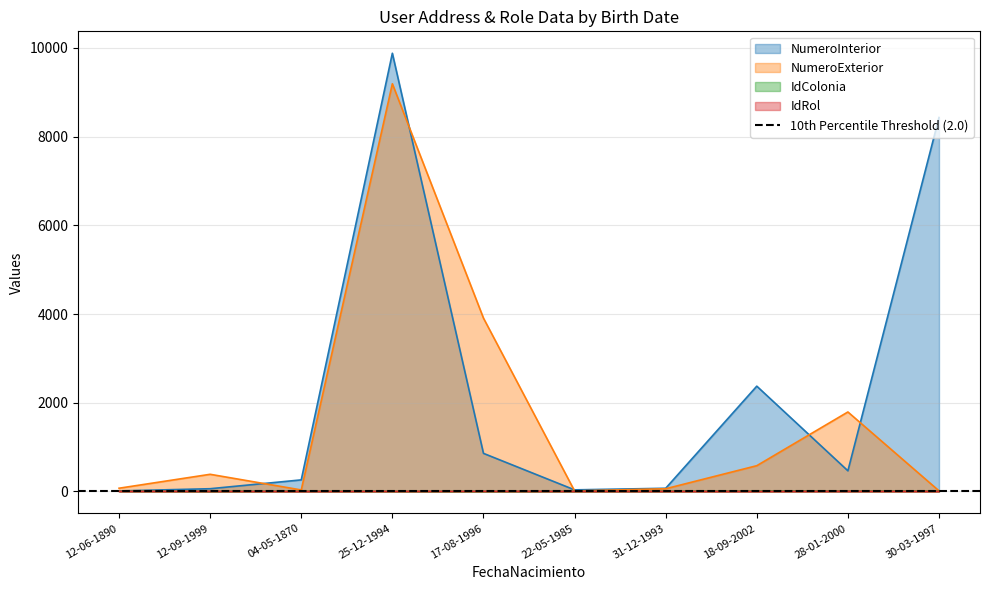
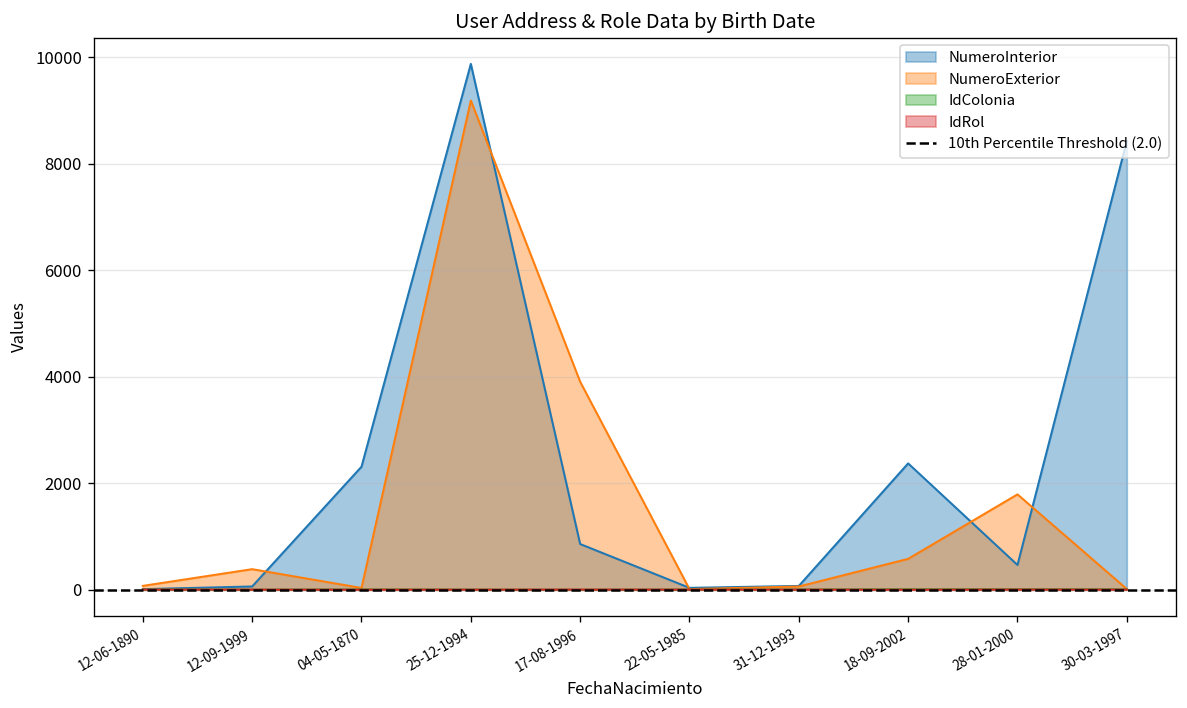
  {
    "NumeroInterior": {
      "12-09-1999": 100,
-     "04-05-1870": 300,
+     "04-05-1870": 2300,
      "25-12-1994": 9900,
      "17-08-1996": 900,
      "18-09-2002": 2400,
      "28-01-2000": 500
    }
  }
